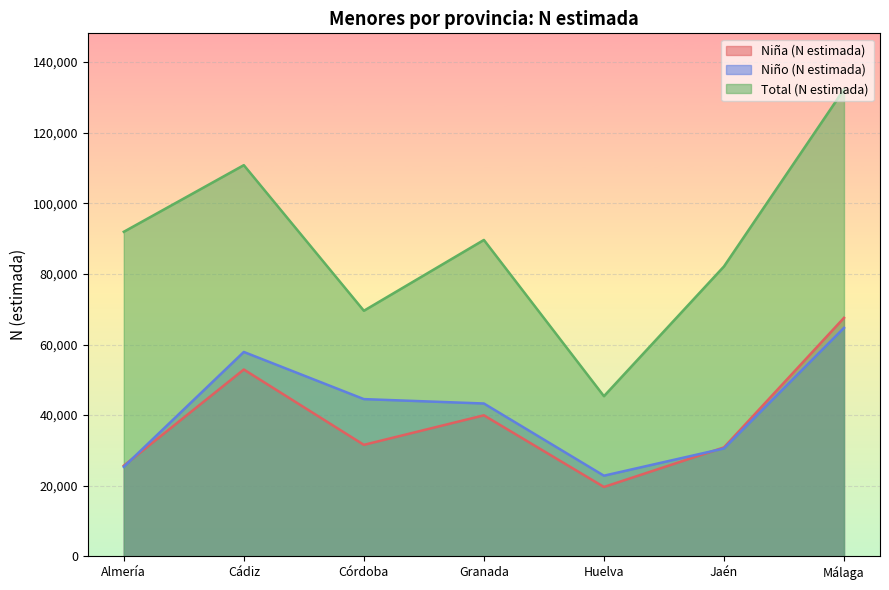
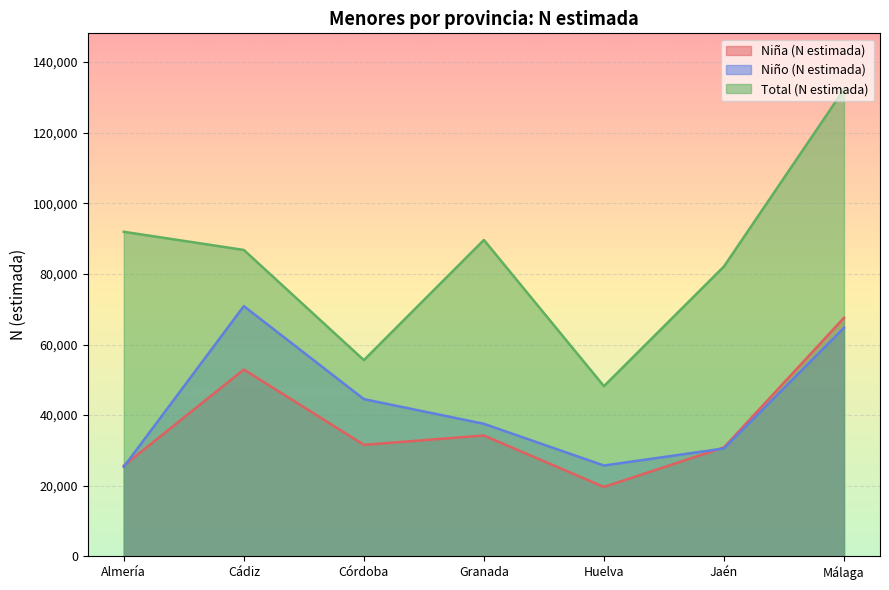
  {
    "Niña (N estimada)": {
      "Cádiz": "53,000",
      "Córdoba": "32,000",
-     "Granada": "40,000",
+     "Granada": "34,000",
      "Huelva": "20,000",
      "Málaga": "68,000"
    },
    "Niño (N estimada)": {
-     "Cádiz": "58,000",
+     "Cádiz": "71,000",
      "Córdoba": "45,000",
-     "Granada": "43,000",
-     "Huelva": "23,000",
+     "Granada": "38,000",
+     "Huelva": "26,000",
      "Málaga": "65,000"
    },
    "Total (N estimada)": {
      "Almería": "92,000",
-     "Cádiz": "111,000",
-     "Córdoba": "70,000",
+     "Cádiz": "87,000",
+     "Córdoba": "56,000",
      "Granada": "90,000",
-     "Huelva": "45,000",
+     "Huelva": "48,000",
      "Jaén": "82,000"
    }
  }
